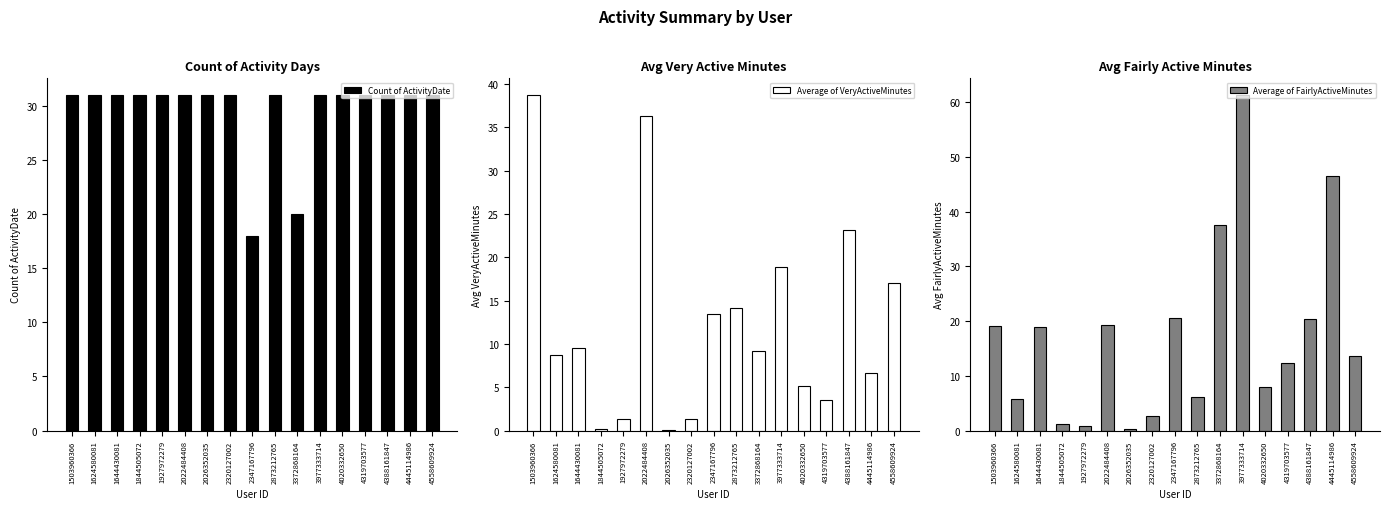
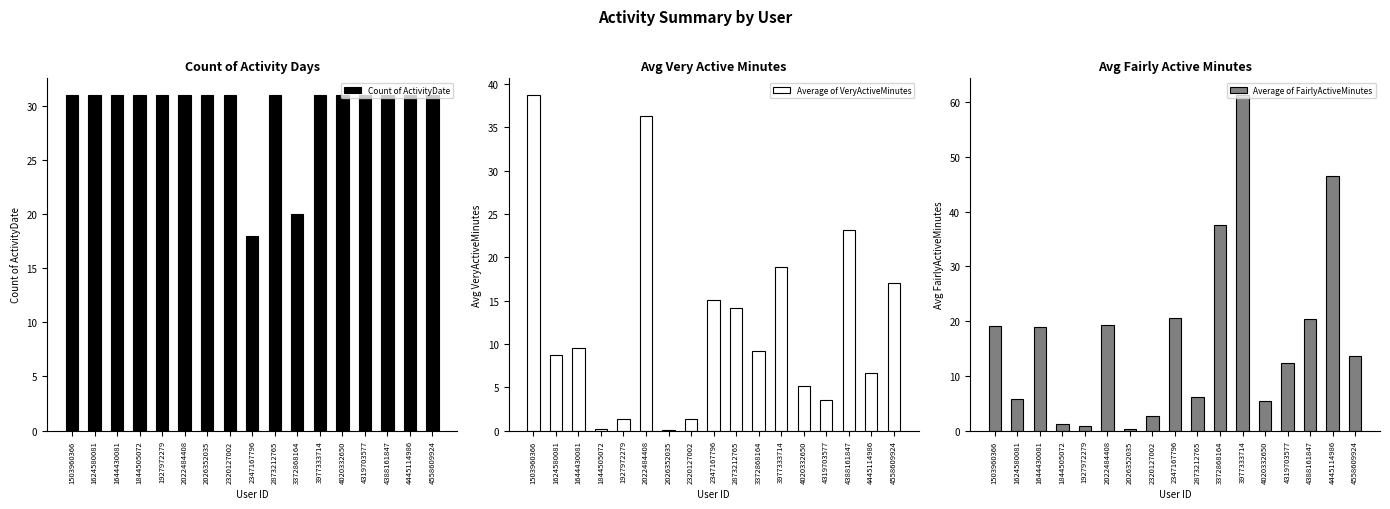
  {
    "Count of Activity Days": {
      "1503960366": 31.0,
      "1624580081": 31.0,
      "1644430081": 31.0,
      "1844505072": 31.0,
      "1927972279": 31.0,
      "2022484408": 31.0,
      "2026352035": 31.0,
      "2320127002": 31.0,
      "2347167796": 18.0,
      "2873212765": 31.0,
      "3372868164": 20.0,
      "3977333714": 31.0
    },
    "Avg Very Active Minutes": {
      "1503960366": 39,
      "1624580081": 9,
      "1644430081": 10,
      "1927972279": 1,
      "2022484408": 36,
      "2320127002": 1,
-     "2347167796": 14,
+     "2347167796": 15,
      "2873212765": 14,
      "3372868164": 9,
      "3977333714": 19,
      "4020332650": 5,
      "4319703577": 4,
      "4388161847": 23,
      "4445114986": 7,
      "4558609924": 17
    },
    "Avg Fairly Active Minutes": {
      "1503960366": 19,
      "1624580081": 6,
      "1644430081": 19,
      "1844505072": 1,
      "1927972279": 1,
      "2022484408": 19,
      "2320127002": 3,
      "2347167796": 21,
      "2873212765": 6,
      "3372868164": 38,
-     "4020332650": 8,
+     "4020332650": 5,
      "4319703577": 12,
      "4388161847": 20,
      "4445114986": 47,
      "4558609924": 14
    }
  }
